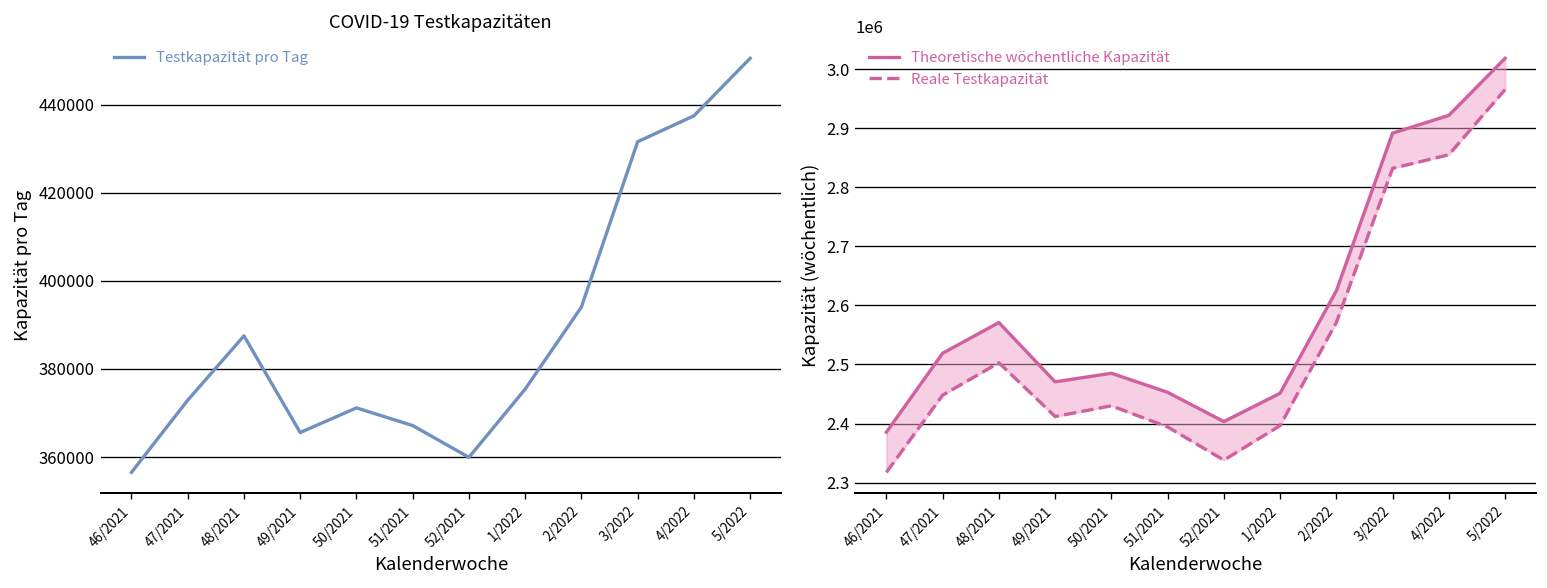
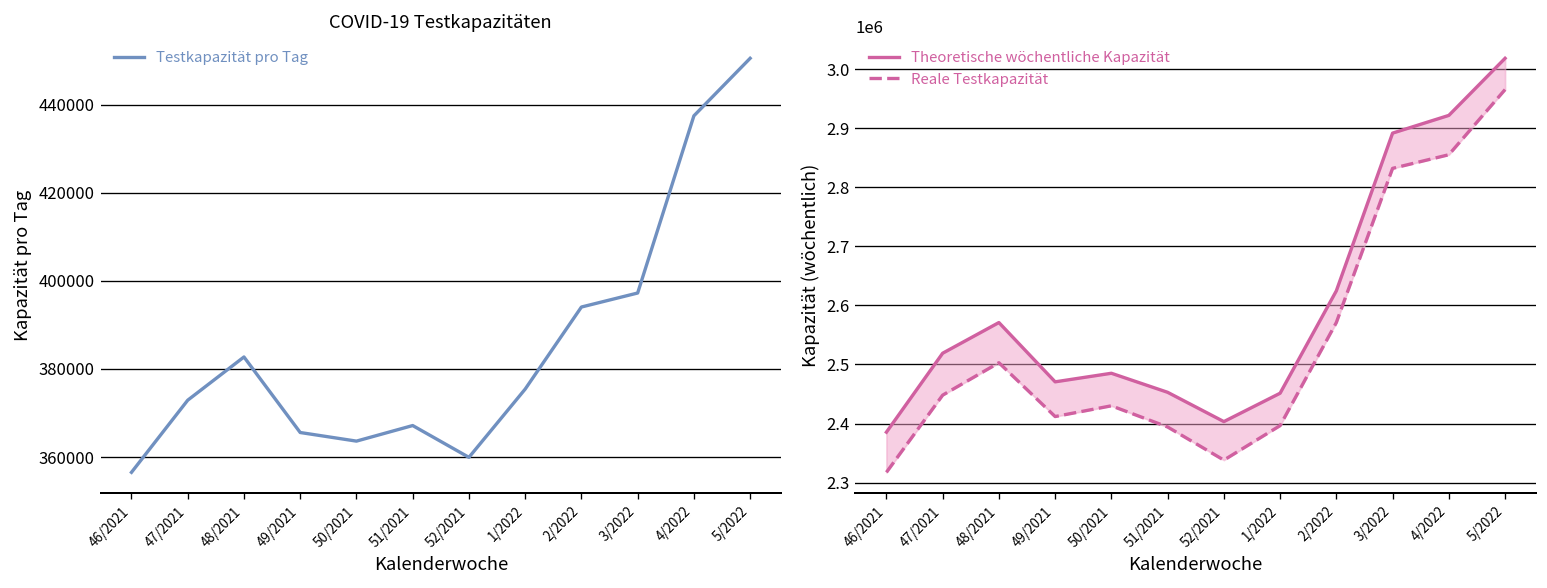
  {
    "COVID-19 Testkapazitäten": {
      "46/2021": 357000,
      "47/2021": 373000,
-     "48/2021": 388000,
+     "48/2021": 383000,
      "49/2021": 366000,
-     "50/2021": 371000,
+     "50/2021": 364000,
      "51/2021": 367000,
      "52/2021": 360000,
      "1/2022": 375000,
      "2/2022": 394000,
-     "3/2022": 432000,
+     "3/2022": 397000,
      "4/2022": 438000,
      "5/2022": 451000
    }
  }
